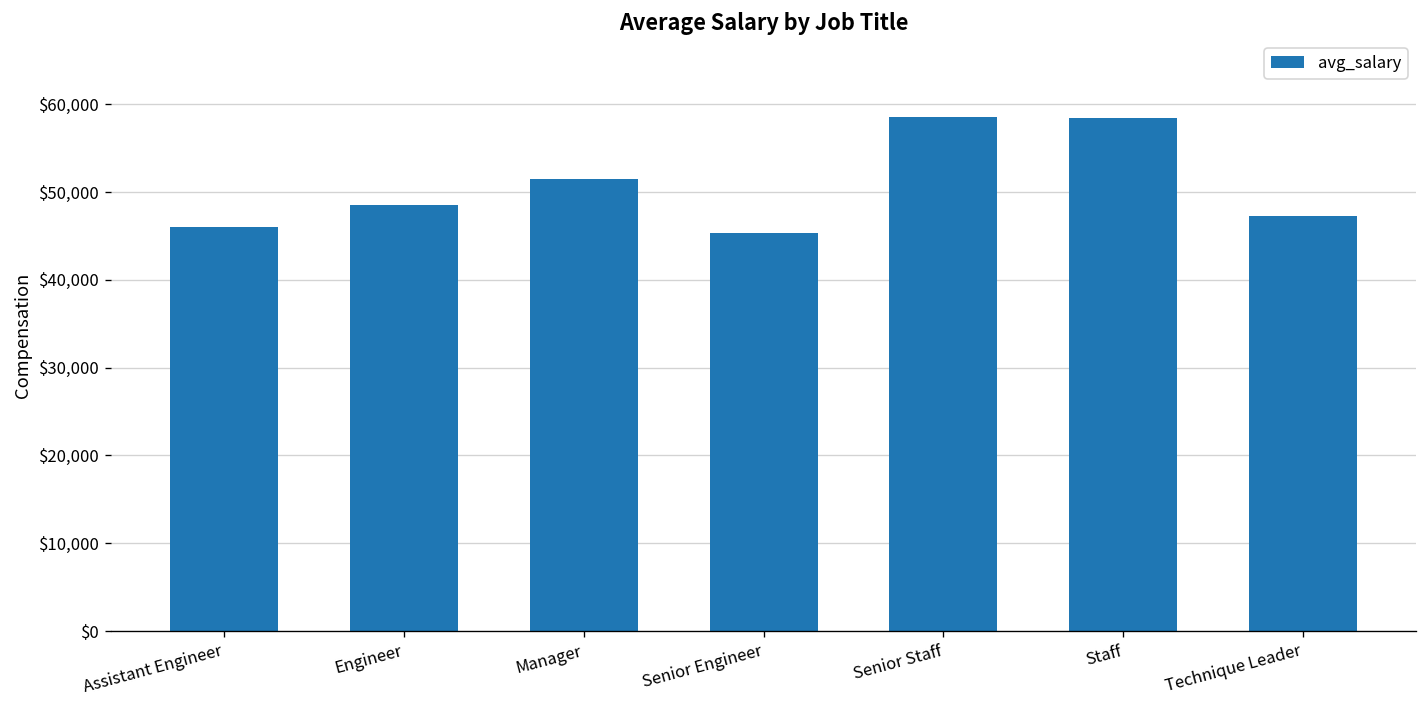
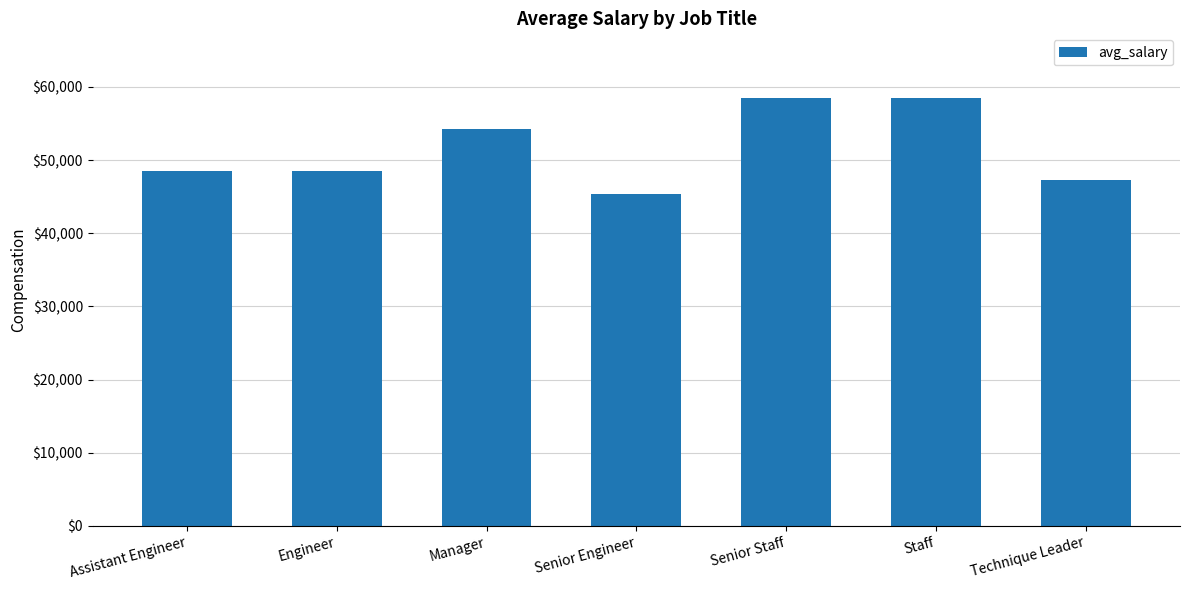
  {
-   "Assistant Engineer": "$46,000",
+   "Assistant Engineer": "$49,000",
    "Engineer": "$49,000",
-   "Manager": "$52,000",
+   "Manager": "$54,000",
    "Senior Engineer": "$45,000",
    "Senior Staff": "$59,000",
    "Staff": "$58,000",
    "Technique Leader": "$47,000"
  }
